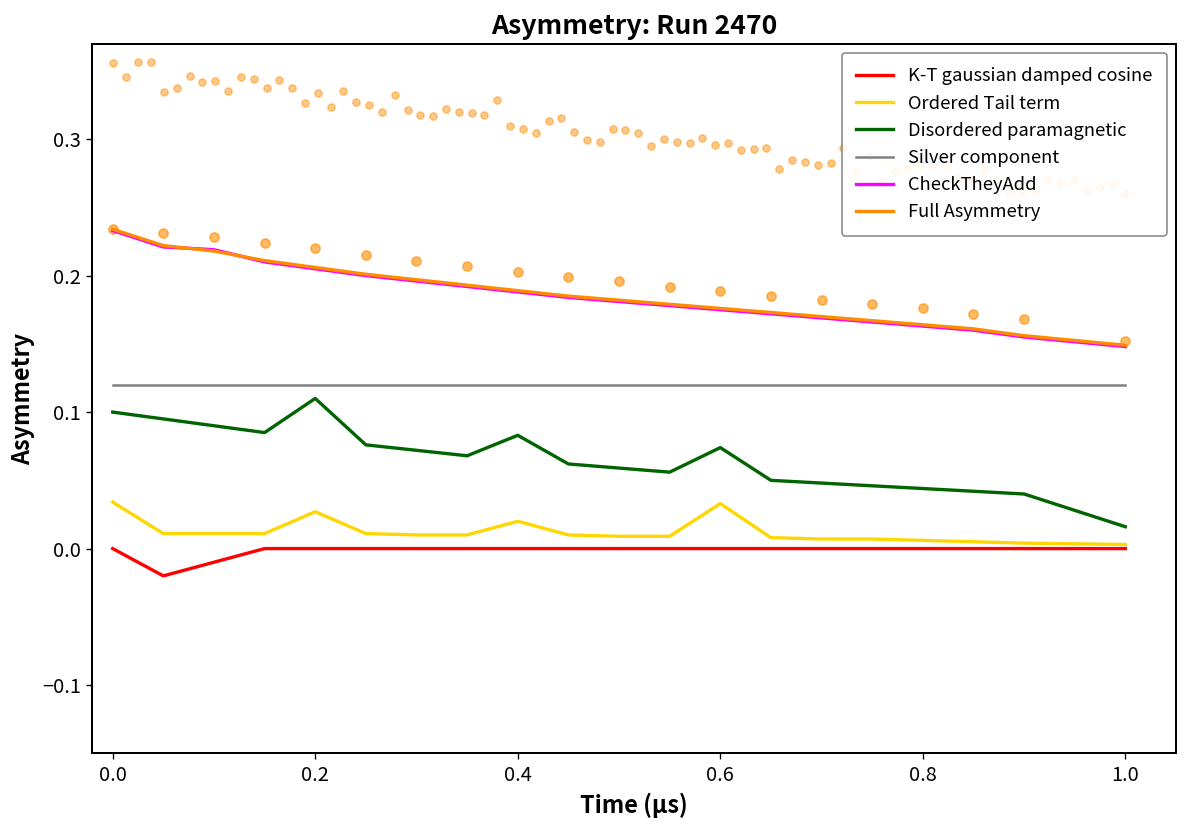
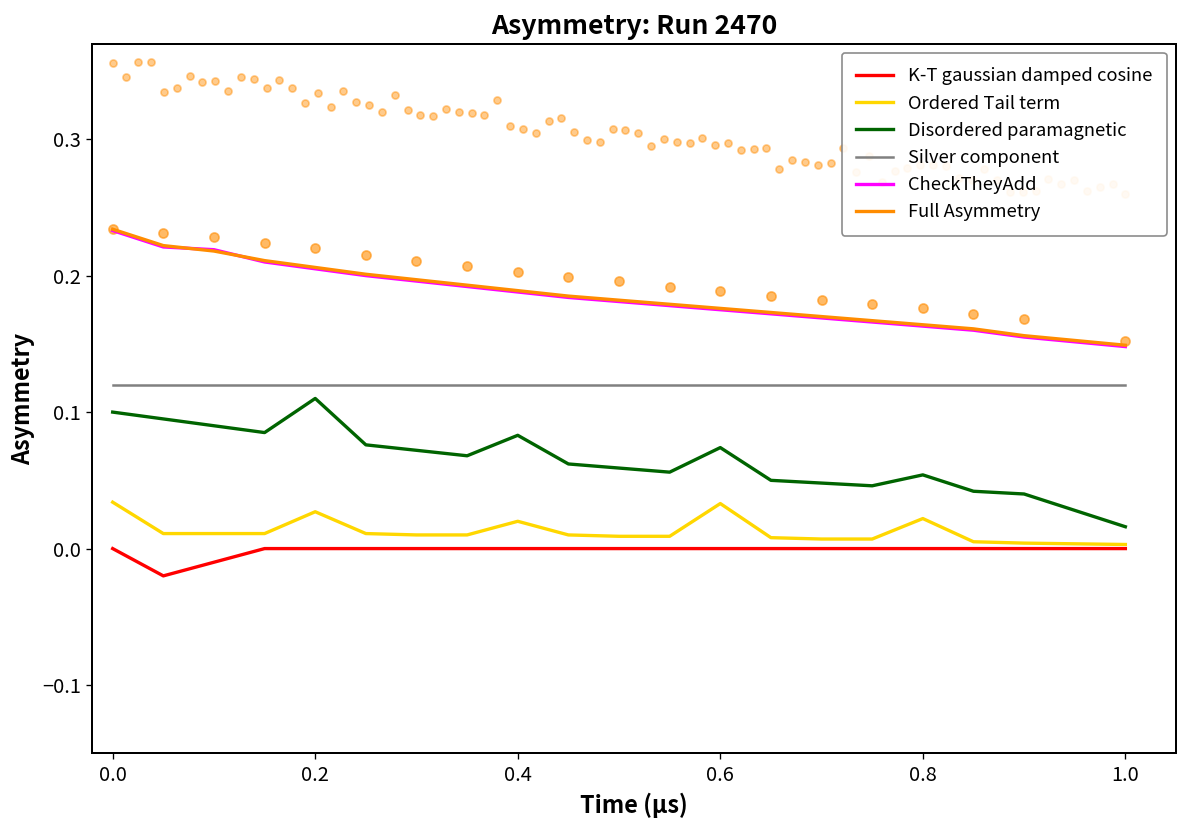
  {
    "K-T gaussian damped cosine": {
      "0.0": 0.000,
      "0.2": 0.000,
      "0.4": 0.000,
      "0.6": 0.000,
      "0.8": 0.000,
      "1.0": 0.000
    },
    "Ordered Tail term": {
      "0.0": 0.034,
      "0.2": 0.027,
      "0.4": 0.020,
      "0.6": 0.033,
-     "0.8": 0.006,
+     "0.8": 0.022,
      "1.0": 0.003
    },
    "Disordered paramagnetic": {
      "0.0": 0.100,
      "0.2": 0.110,
      "0.4": 0.083,
      "0.6": 0.074,
-     "0.8": 0.044,
+     "0.8": 0.054,
      "1.0": 0.016
    },
    "Silver component": {
      "0.0": 0.120,
      "0.2": 0.120,
      "0.4": 0.120,
      "0.6": 0.120,
      "0.8": 0.120,
      "1.0": 0.120
    }
  }
